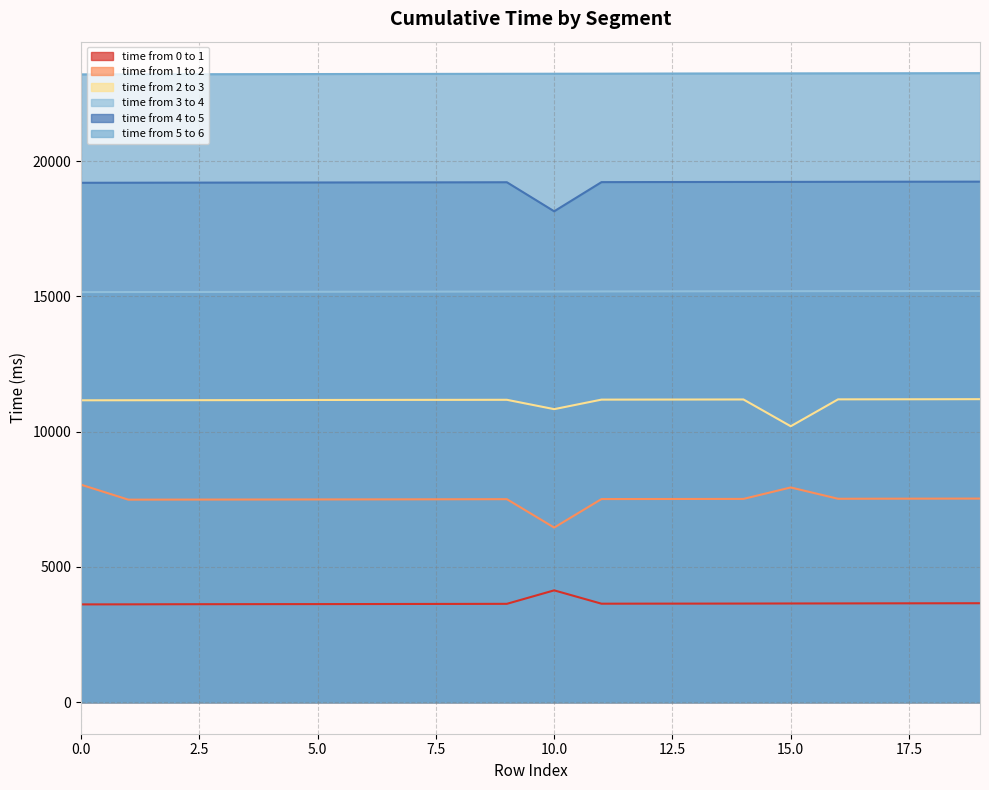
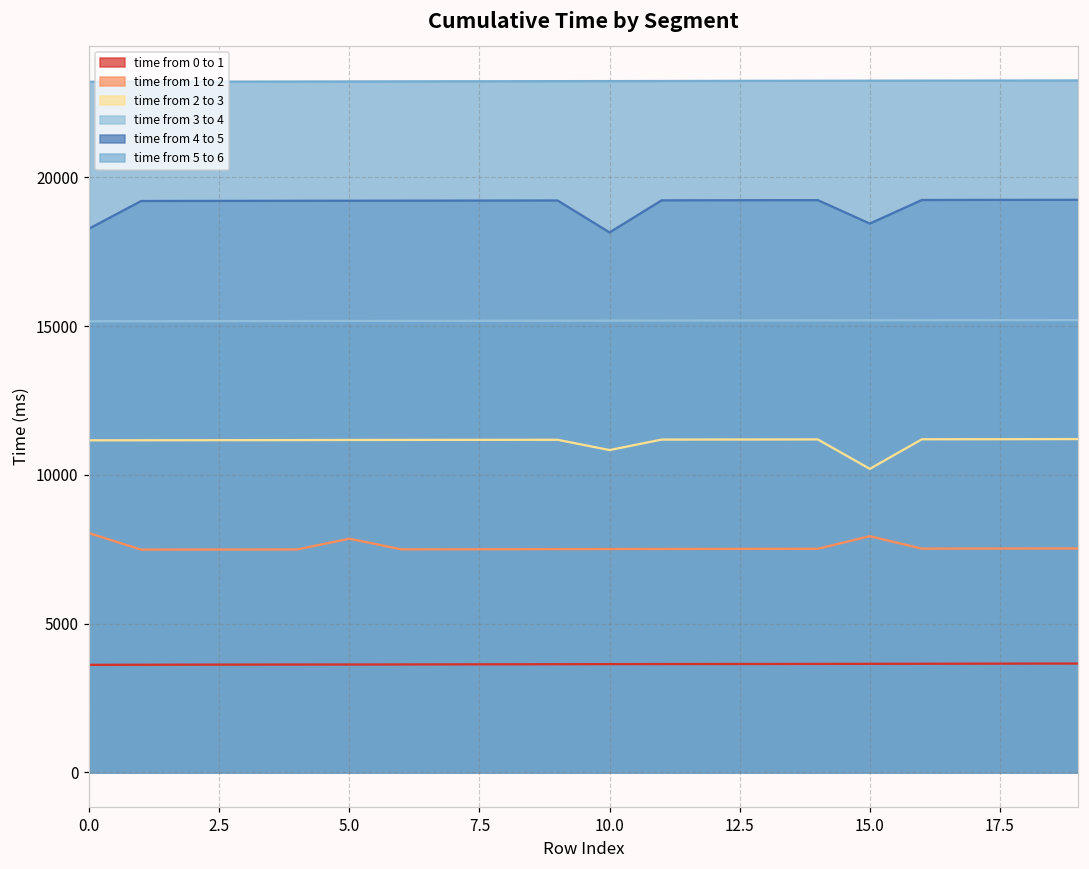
  {
    "time from 0 to 1": {
      "0.0": 3600,
      "5.0": 3600,
-     "10.0": 4100,
+     "10.0": 3600,
      "15.0": 3700
    },
    "time from 1 to 2": {
      "0.0": 8000,
-     "5.0": 7500,
-     "10.0": 6500,
+     "5.0": 7900,
+     "10.0": 7500,
      "15.0": 7900
    },
    "time from 2 to 3": {
      "0.0": 11200,
      "5.0": 11200,
      "10.0": 10800,
      "15.0": 10200
    },
    "time from 4 to 5": {
-     "0.0": 19200,
+     "0.0": 18300,
      "5.0": 19200,
      "10.0": 18100,
-     "15.0": 19200
+     "15.0": 18400
    }
  }
